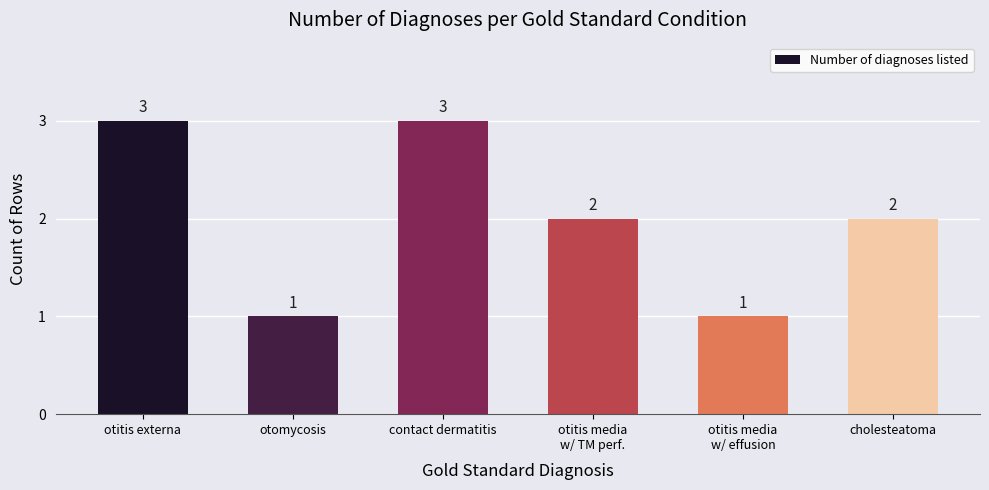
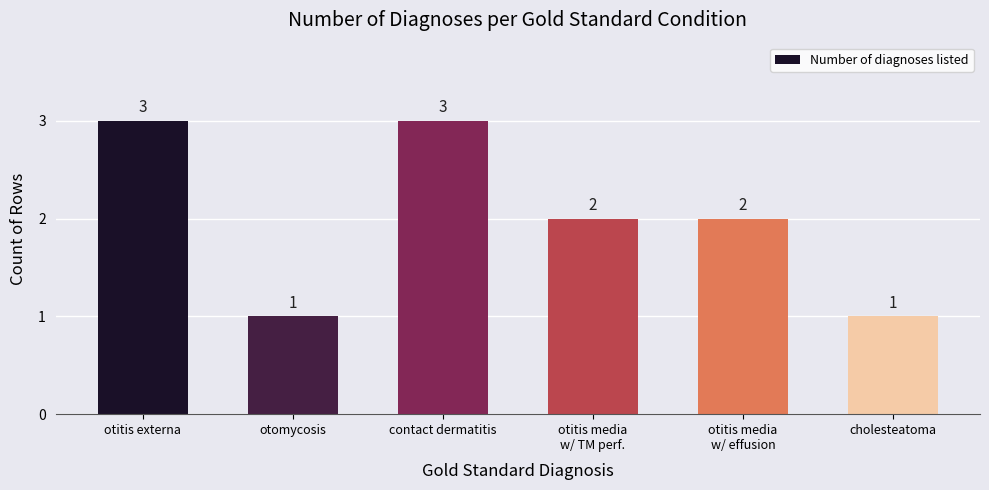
  {
    "otitis externa": 3,
    "otomycosis": 1,
    "contact dermatitis": 3,
    "otitis media w/ TM perf.": 2,
-   "otitis media w/ effusion": 1,
-   "cholesteatoma": 2
+   "otitis media w/ effusion": 2,
+   "cholesteatoma": 1
  }
